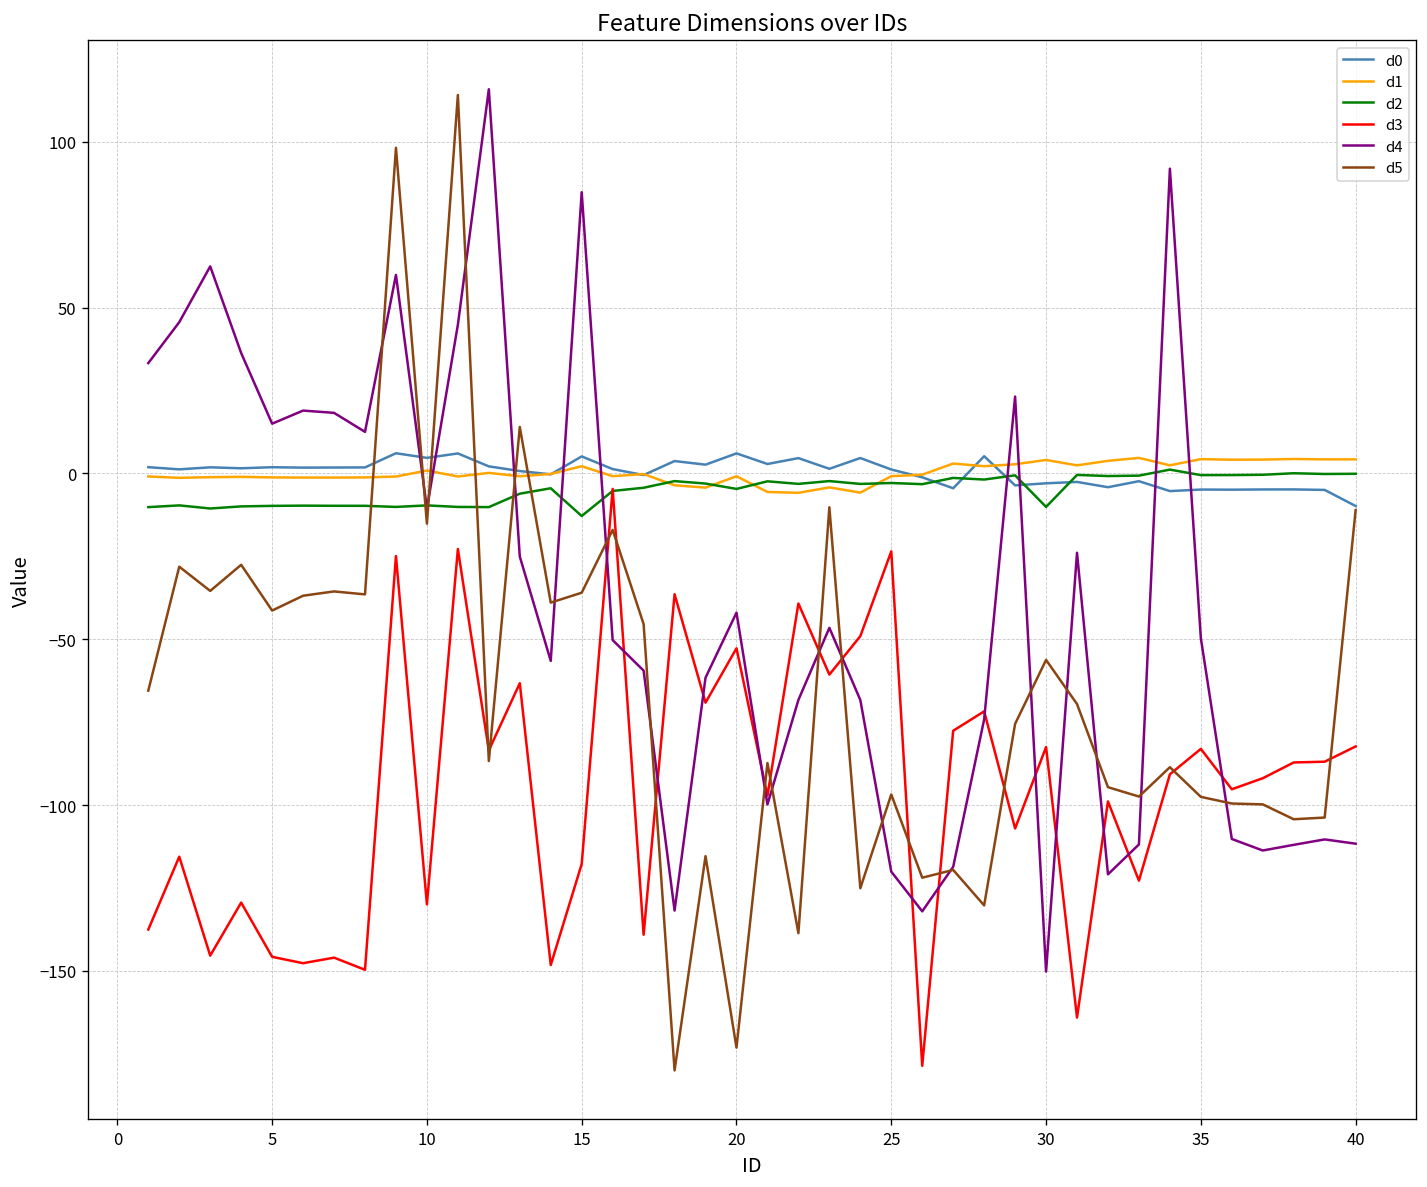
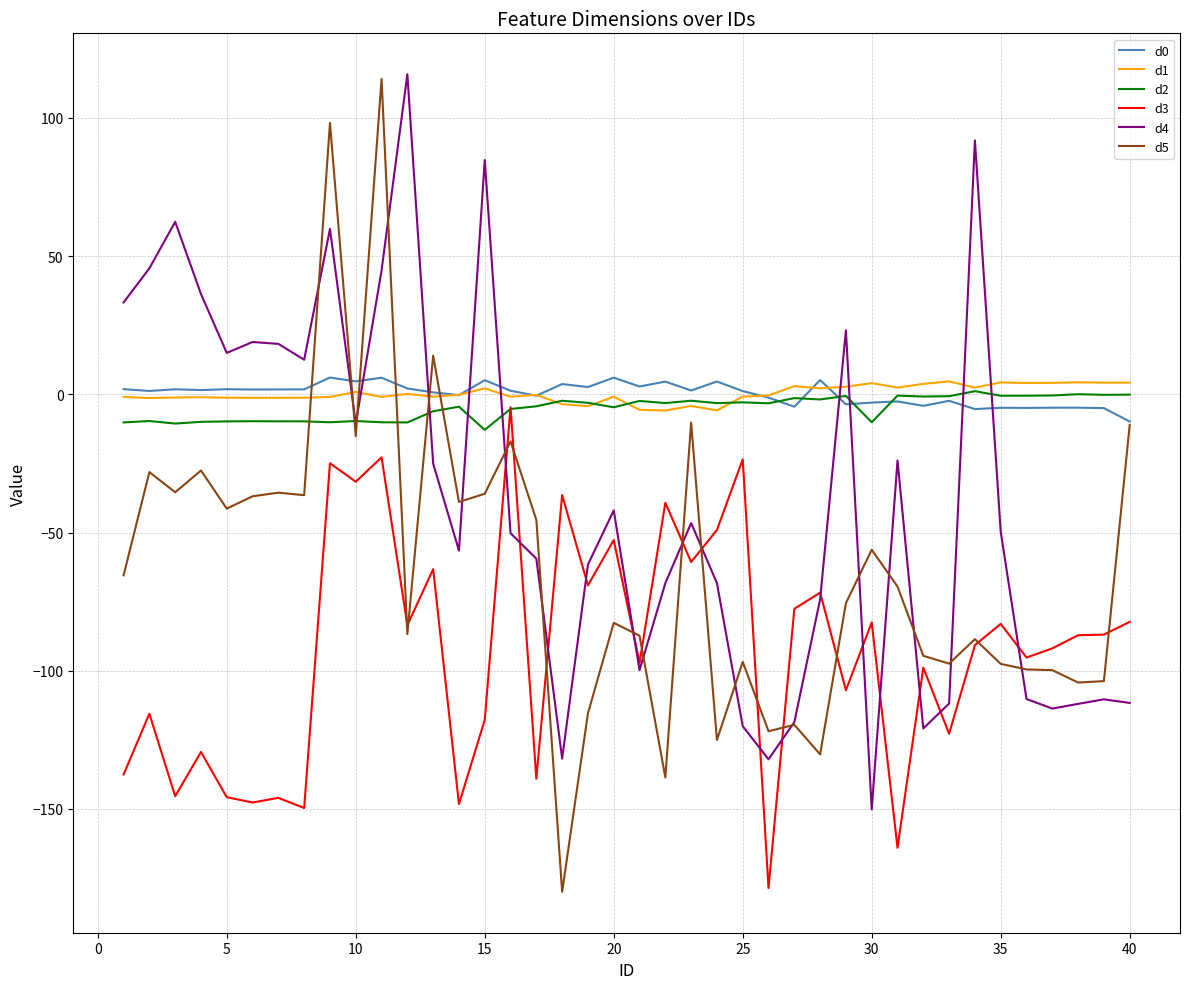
  {
    "d0": {
      "5": 2,
      "10": 5,
      "15": 5,
      "20": 6,
      "25": 1,
      "30": -3,
      "35": -5,
      "40": -10
    },
    "d1": {
      "5": -1,
      "10": 1,
      "15": 2,
      "20": -1,
      "25": -1,
      "30": 4,
      "35": 4,
      "40": 4
    },
    "d2": {
      "5": -10,
      "10": -10,
      "15": -13,
      "20": -5,
      "25": -3,
      "30": -10,
      "35": -1,
      "40": 0
    },
    "d3": {
      "5": -146,
-     "10": -130,
+     "10": -32,
      "15": -118,
      "20": -53,
      "25": -24,
      "30": -83,
      "35": -83,
      "40": -82
    },
    "d4": {
      "5": 15,
      "10": -11,
      "15": 85,
      "20": -42,
      "25": -120,
      "30": -150,
      "35": -50,
      "40": -112
    },
    "d5": {
      "5": -41,
      "10": -15,
      "15": -36,
-     "20": -173,
+     "20": -83,
      "25": -97,
      "30": -56,
      "35": -98,
      "40": -11
    }
  }
